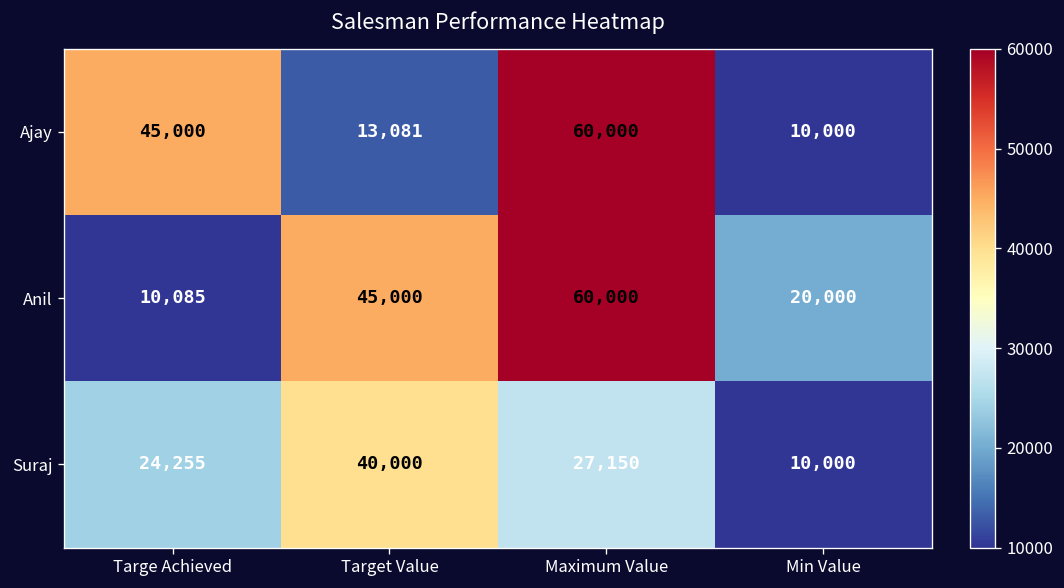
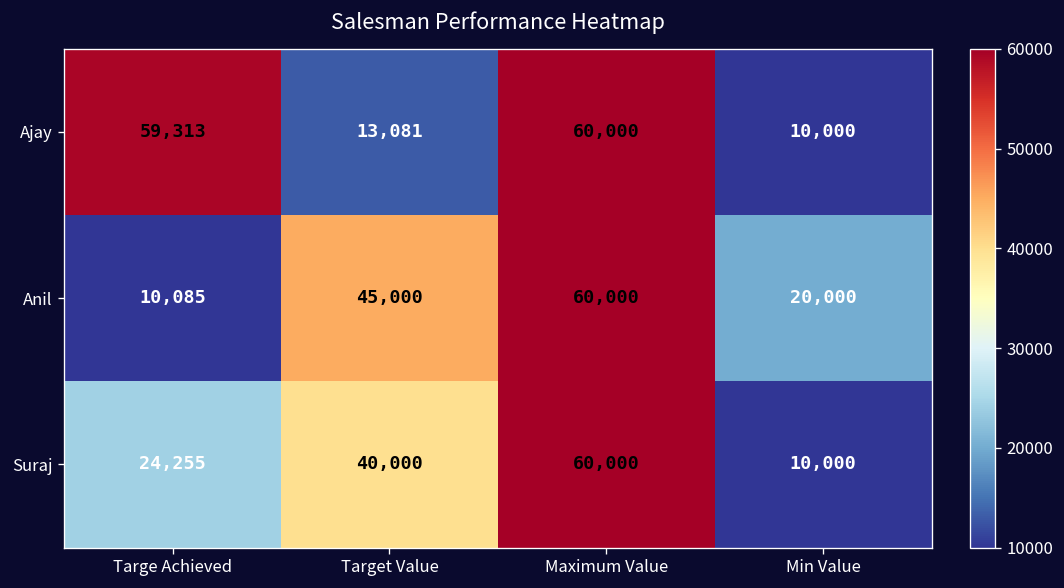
  {
    "Ajay": {
-     "Targe Achieved": "45,000",
+     "Targe Achieved": "59,313",
      "Target Value": "13,081",
      "Maximum Value": "60,000",
      "Min Value": "10,000"
    },
    "Anil": {
      "Targe Achieved": "10,085",
      "Target Value": "45,000",
      "Maximum Value": "60,000",
      "Min Value": "20,000"
    },
    "Suraj": {
      "Targe Achieved": "24,255",
      "Target Value": "40,000",
-     "Maximum Value": "27,150",
+     "Maximum Value": "60,000",
      "Min Value": "10,000"
    }
  }
